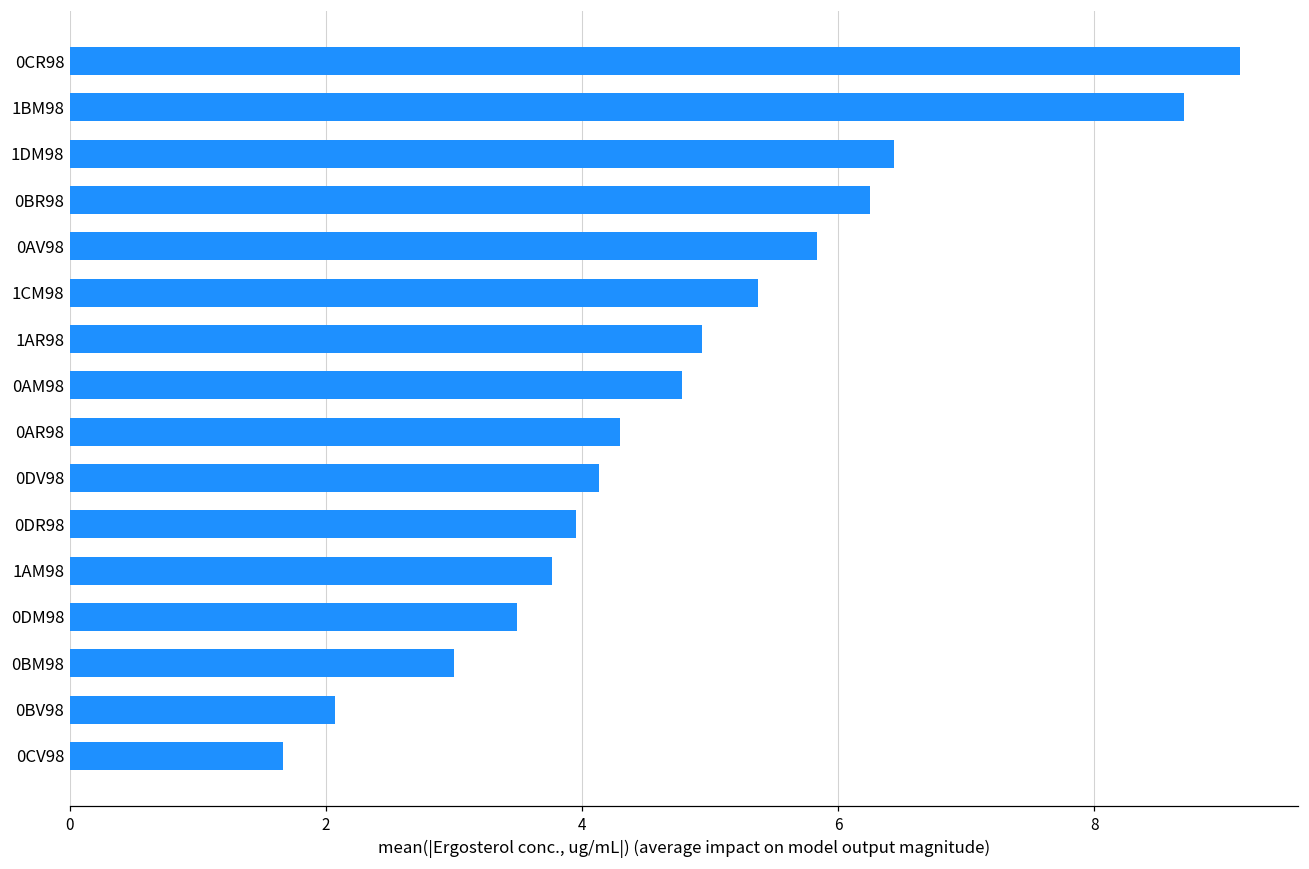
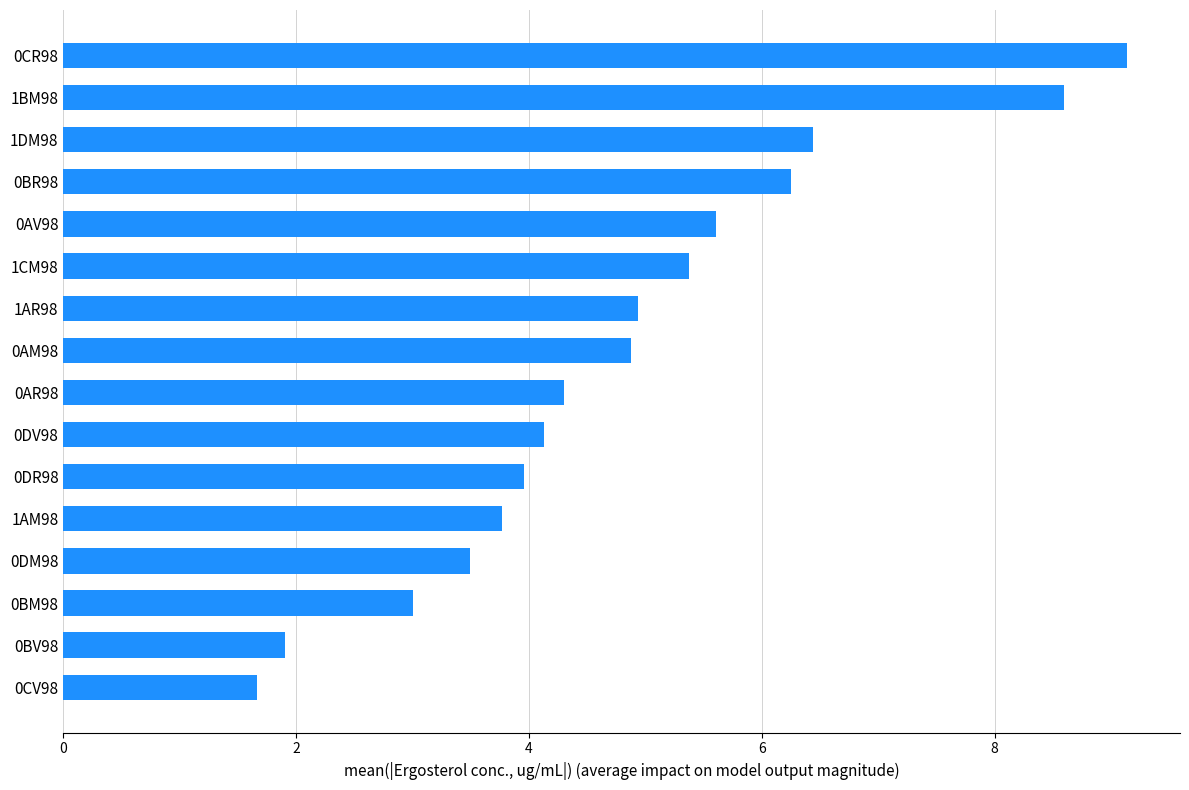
  {
    "0CR98": 9.14,
-   "1BM98": 8.70,
+   "1BM98": 8.59,
    "1DM98": 6.44,
    "0BR98": 6.25,
-   "0AV98": 5.83,
+   "0AV98": 5.61,
    "1CM98": 5.37,
    "1AR98": 4.94,
-   "0AM98": 4.78,
+   "0AM98": 4.88,
    "0AR98": 4.30,
    "0DV98": 4.13,
    "0DR98": 3.96,
    "1AM98": 3.77,
    "0DM98": 3.49,
    "0BM98": 3.00,
-   "0BV98": 2.07,
+   "0BV98": 1.90,
    "0CV98": 1.67
  }
